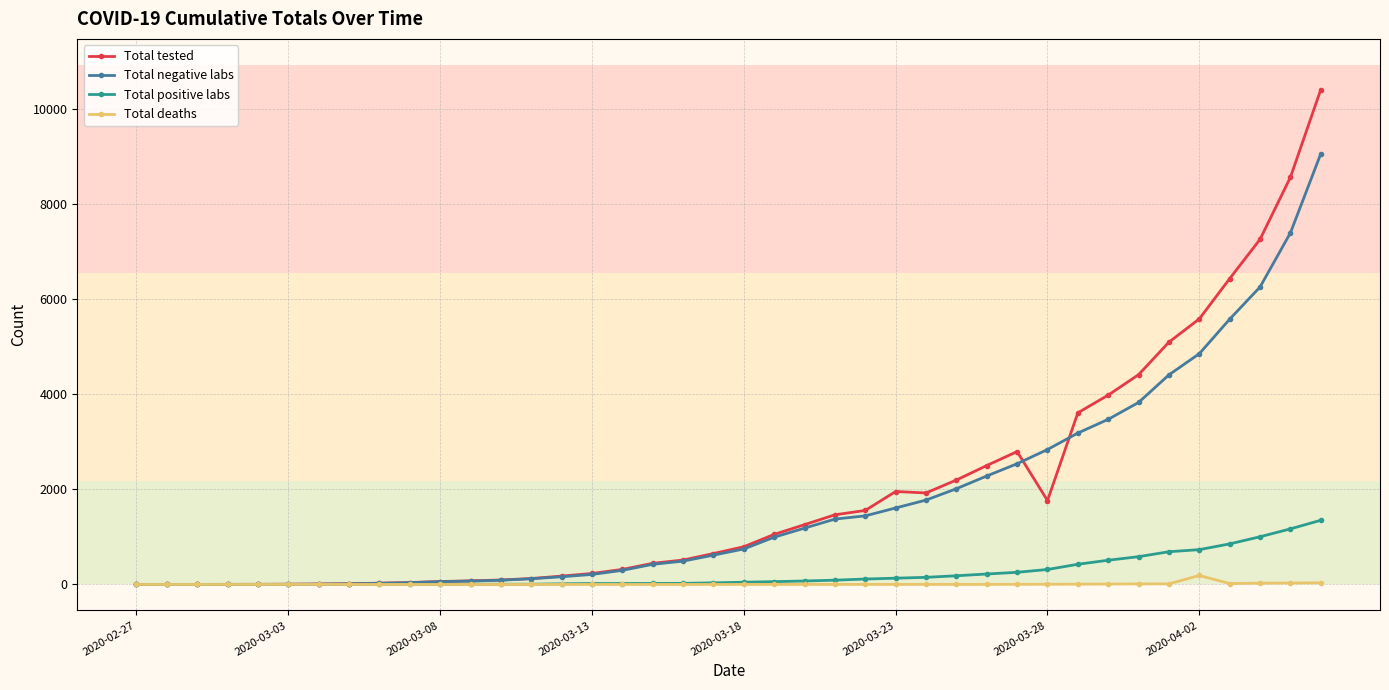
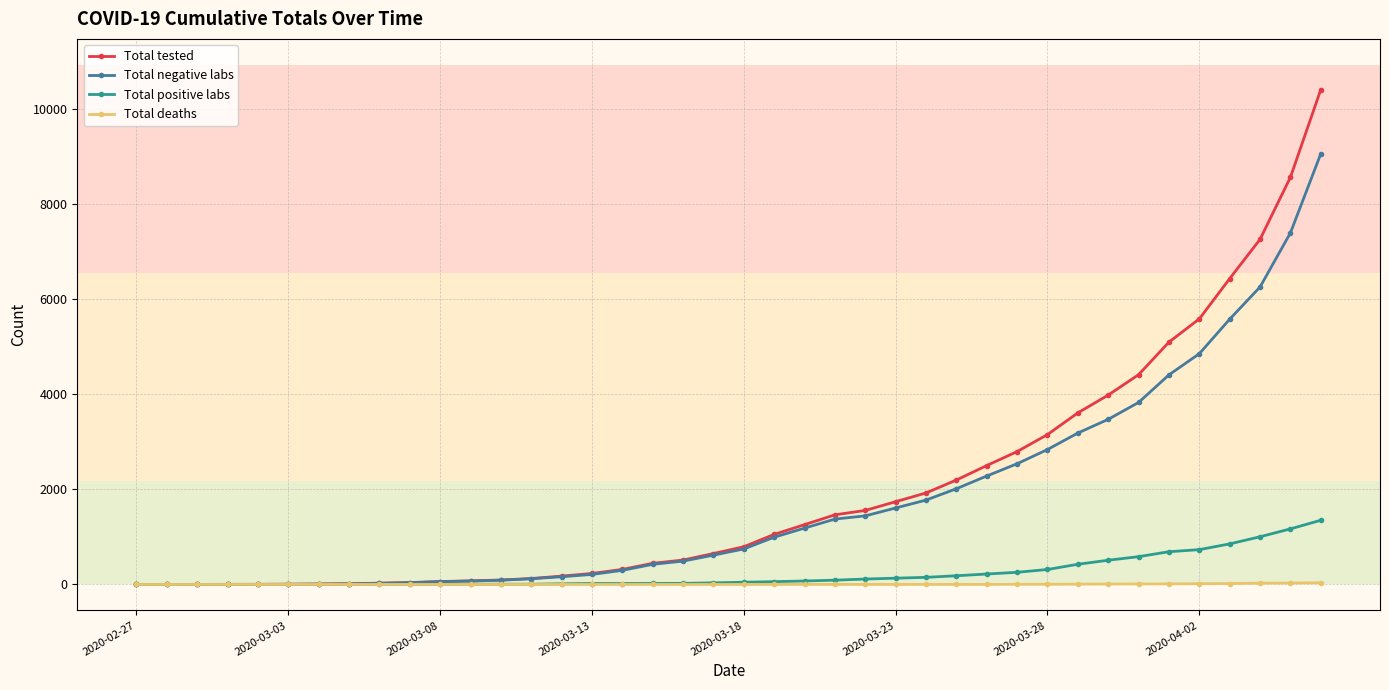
  {
    "Total tested": {
-     "2020-03-23": 2000,
-     "2020-03-28": 1800,
+     "2020-03-23": 1700,
+     "2020-03-28": 3200,
      "2020-04-02": 5600
    },
    "Total deaths": {
      "2020-03-23": 0,
      "2020-03-28": 0,
-     "2020-04-02": 200
+     "2020-04-02": 0
    }
  }
